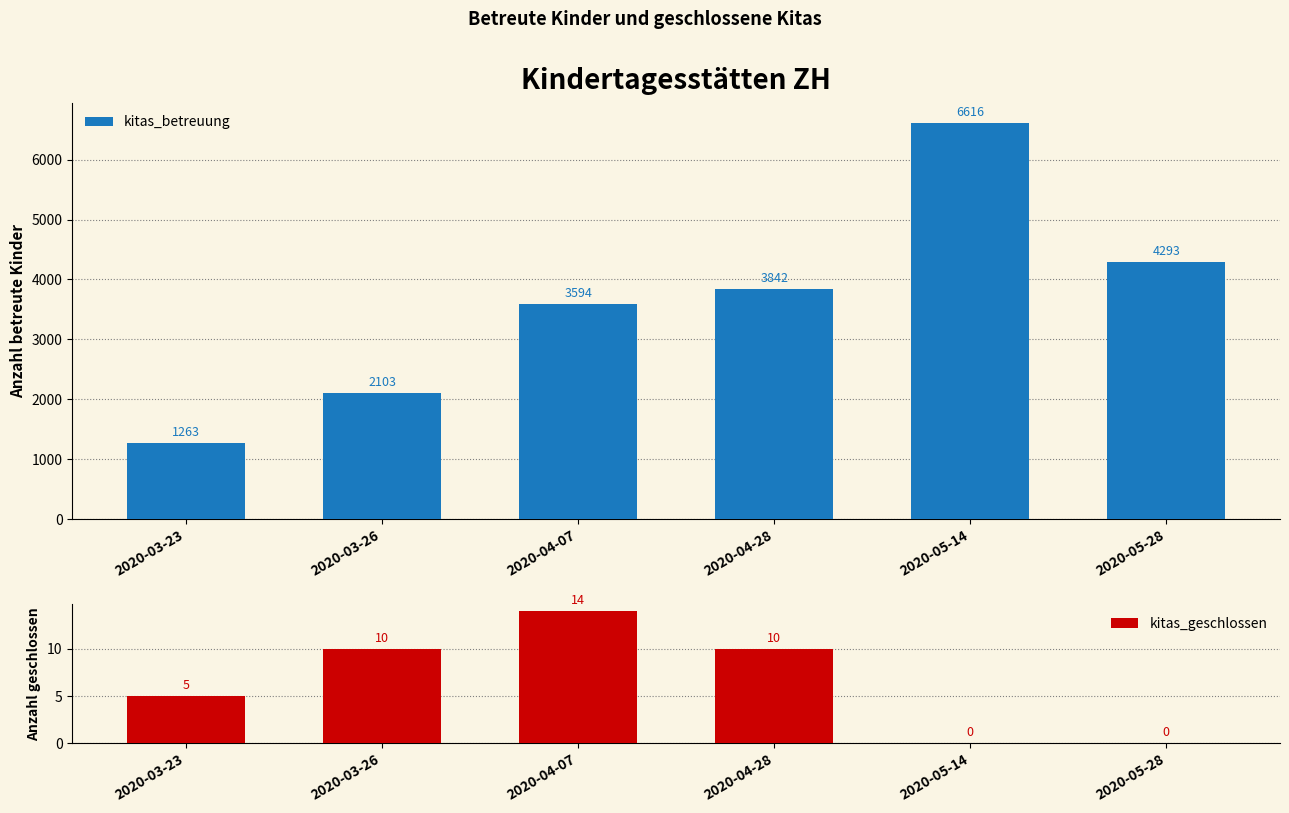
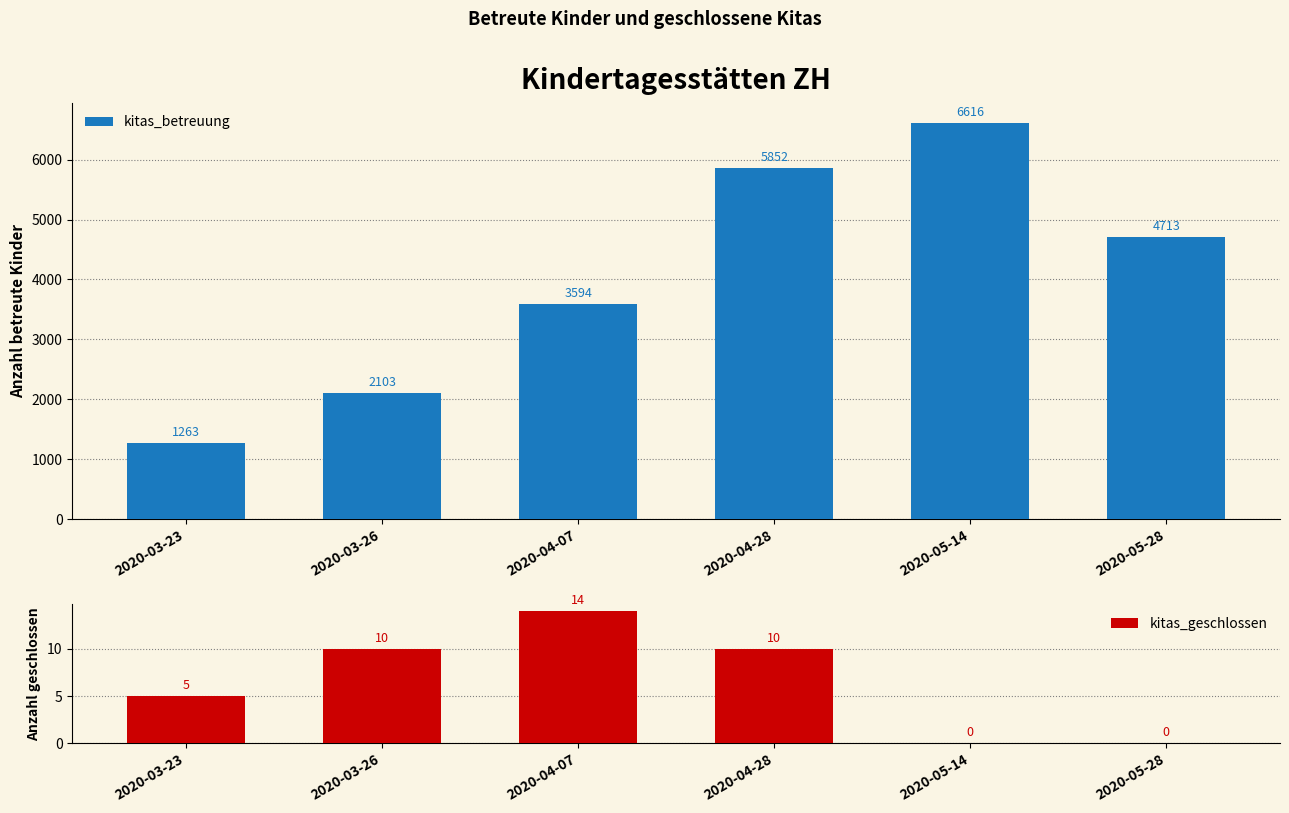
  {
    "Kindertagesstätten ZH": {
      "2020-03-23": 1263,
      "2020-03-26": 2103,
      "2020-04-07": 3594,
-     "2020-04-28": 3842,
+     "2020-04-28": 5852,
      "2020-05-14": 6616,
-     "2020-05-28": 4293
+     "2020-05-28": 4713
    }
  }
